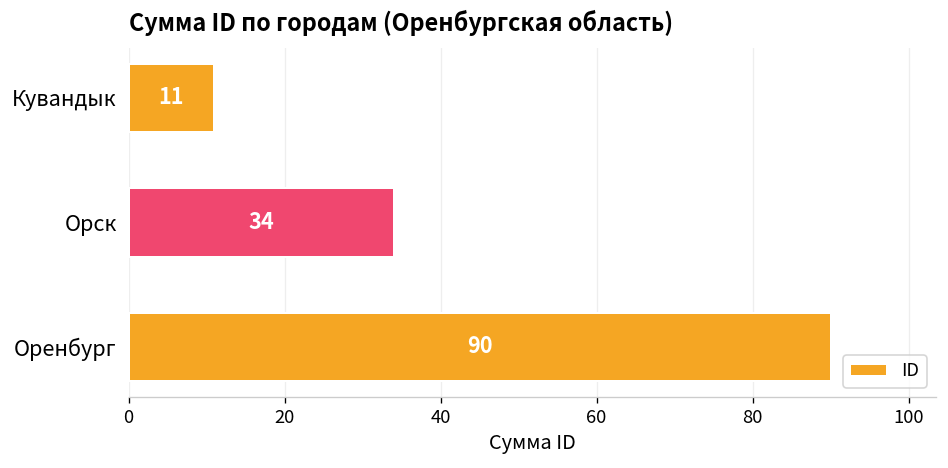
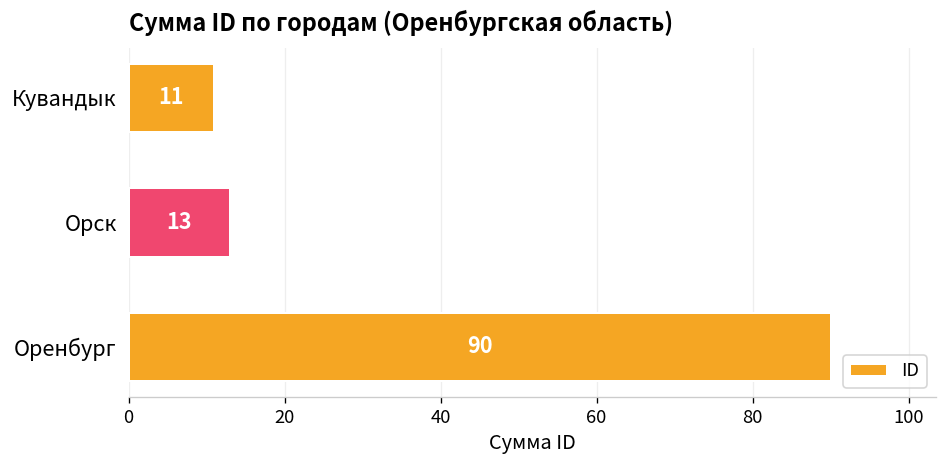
  {
    "Кувандык": 11,
-   "Орск": 34,
+   "Орск": 13,
    "Оренбург": 90
  }
